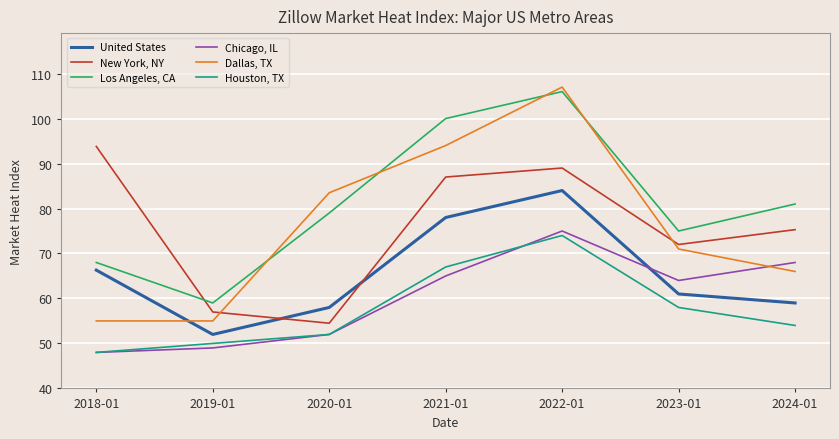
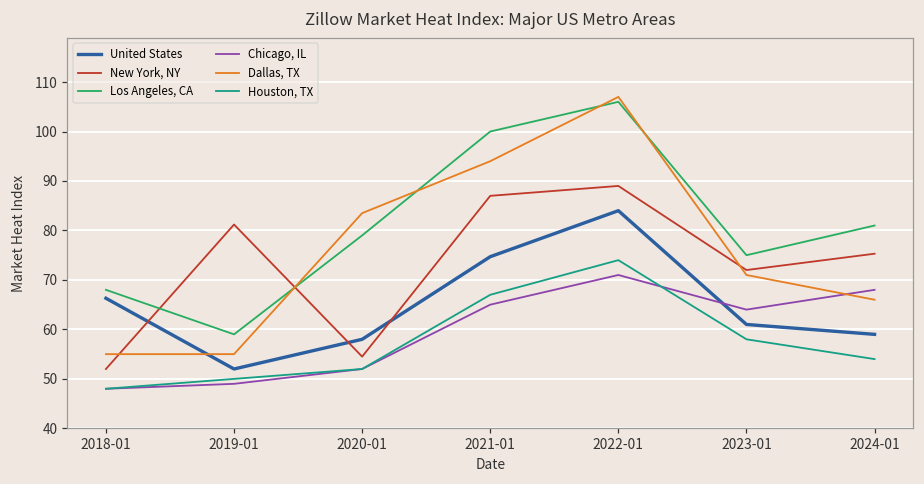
  {
    "United States": {
      "2018-01": 66,
      "2019-01": 52,
      "2020-01": 58,
-     "2021-01": 78,
+     "2021-01": 75,
      "2022-01": 84,
      "2023-01": 61,
      "2024-01": 59
    },
    "New York, NY": {
-     "2018-01": 94,
-     "2019-01": 57,
+     "2018-01": 52,
+     "2019-01": 81,
      "2020-01": 55,
      "2021-01": 87,
      "2022-01": 89,
      "2023-01": 72,
      "2024-01": 75
    },
    "Chicago, IL": {
      "2019-01": 49,
      "2021-01": 65,
-     "2022-01": 75,
+     "2022-01": 71,
      "2023-01": 64,
      "2024-01": 68
    },
    "Dallas, TX": {
      "2018-01": 55,
      "2019-01": 55,
      "2020-01": 84,
      "2021-01": 94,
      "2022-01": 107,
      "2023-01": 71,
      "2024-01": 66
    }
  }
